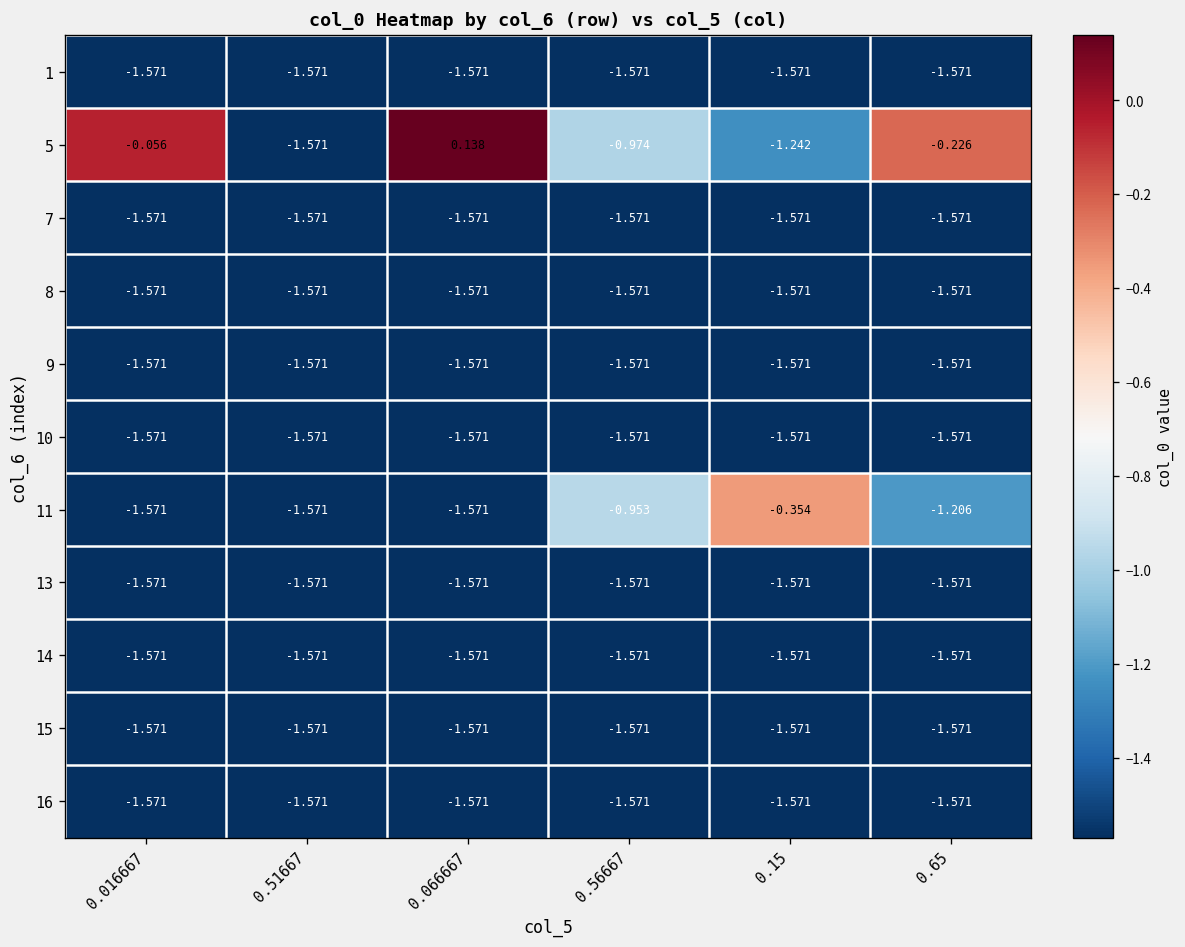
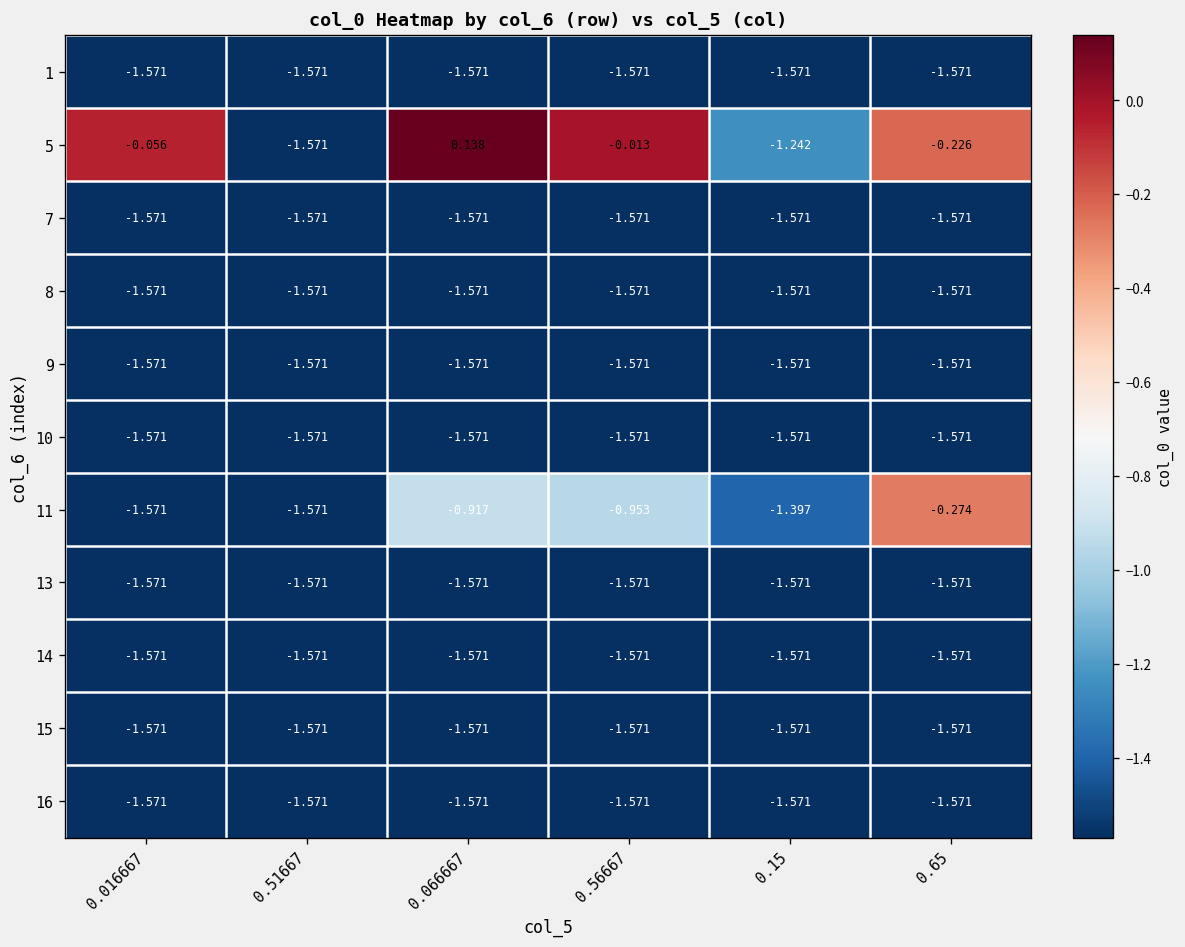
  {
    "1": {
      "0.016667": -1.571,
      "0.51667": -1.571,
      "0.066667": -1.571,
      "0.56667": -1.571,
      "0.15": -1.571,
      "0.65": -1.571
    },
    "5": {
      "0.016667": -0.056,
      "0.51667": -1.571,
      "0.066667": 0.138,
-     "0.56667": -0.974,
+     "0.56667": -0.013,
      "0.15": -1.242,
      "0.65": -0.226
    },
    "7": {
      "0.016667": -1.571,
      "0.51667": -1.571,
      "0.066667": -1.571,
      "0.56667": -1.571,
      "0.15": -1.571,
      "0.65": -1.571
    },
    "8": {
      "0.016667": -1.571,
      "0.51667": -1.571,
      "0.066667": -1.571,
      "0.56667": -1.571,
      "0.15": -1.571,
      "0.65": -1.571
    },
    "9": {
      "0.016667": -1.571,
      "0.51667": -1.571,
      "0.066667": -1.571,
      "0.56667": -1.571,
      "0.15": -1.571,
      "0.65": -1.571
    },
    "10": {
      "0.016667": -1.571,
      "0.51667": -1.571,
      "0.066667": -1.571,
      "0.56667": -1.571,
      "0.15": -1.571,
      "0.65": -1.571
    },
    "11": {
      "0.016667": -1.571,
      "0.51667": -1.571,
-     "0.066667": -1.571,
+     "0.066667": -0.917,
      "0.56667": -0.953,
-     "0.15": -0.354,
-     "0.65": -1.206
+     "0.15": -1.397,
+     "0.65": -0.274
    },
    "13": {
      "0.016667": -1.571,
      "0.51667": -1.571,
      "0.066667": -1.571,
      "0.56667": -1.571,
      "0.15": -1.571,
      "0.65": -1.571
    },
    "14": {
      "0.016667": -1.571,
      "0.51667": -1.571,
      "0.066667": -1.571,
      "0.56667": -1.571,
      "0.15": -1.571,
      "0.65": -1.571
    },
    "15": {
      "0.016667": -1.571,
      "0.51667": -1.571,
      "0.066667": -1.571,
      "0.56667": -1.571,
      "0.15": -1.571,
      "0.65": -1.571
    },
    "16": {
      "0.016667": -1.571,
      "0.51667": -1.571,
      "0.066667": -1.571,
      "0.56667": -1.571,
      "0.15": -1.571,
      "0.65": -1.571
    }
  }
